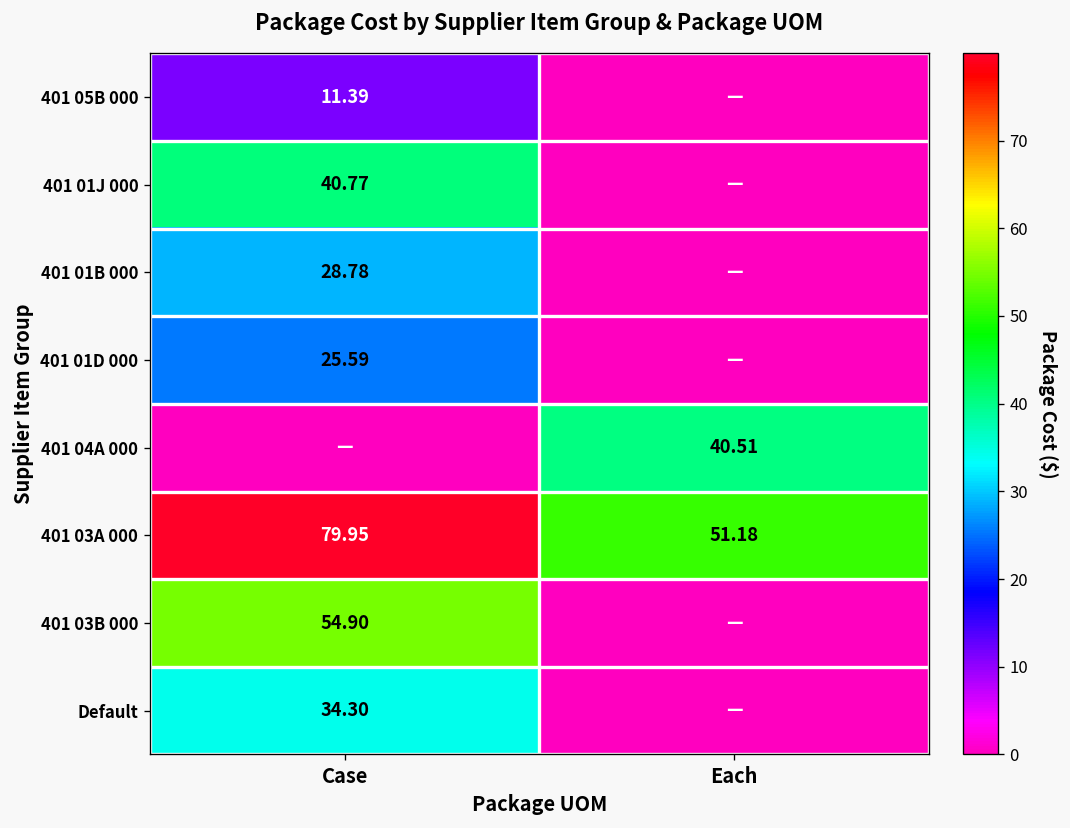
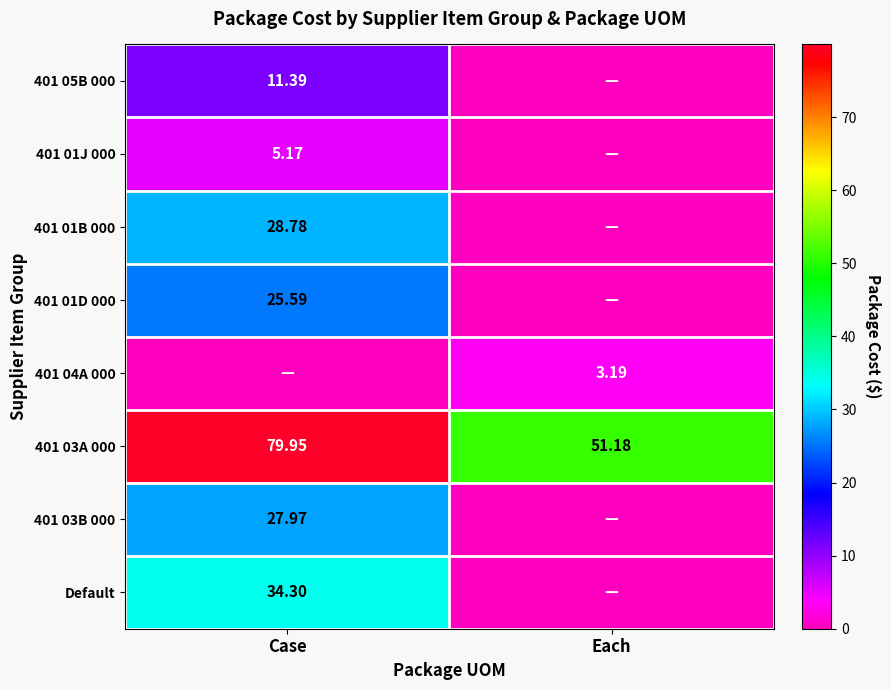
  {
    "401 05B 000": {
      "Case": 11.39
    },
    "401 01J 000": {
-     "Case": 40.77
+     "Case": 5.17
    },
    "401 01B 000": {
      "Case": 28.78
    },
    "401 01D 000": {
      "Case": 25.59
    },
    "401 04A 000": {
-     "Each": 40.51
+     "Each": 3.19
    },
    "401 03A 000": {
      "Case": 79.95,
      "Each": 51.18
    },
    "401 03B 000": {
-     "Case": 54.90
+     "Case": 27.97
    },
    "Default": {
      "Case": 34.30
    }
  }
